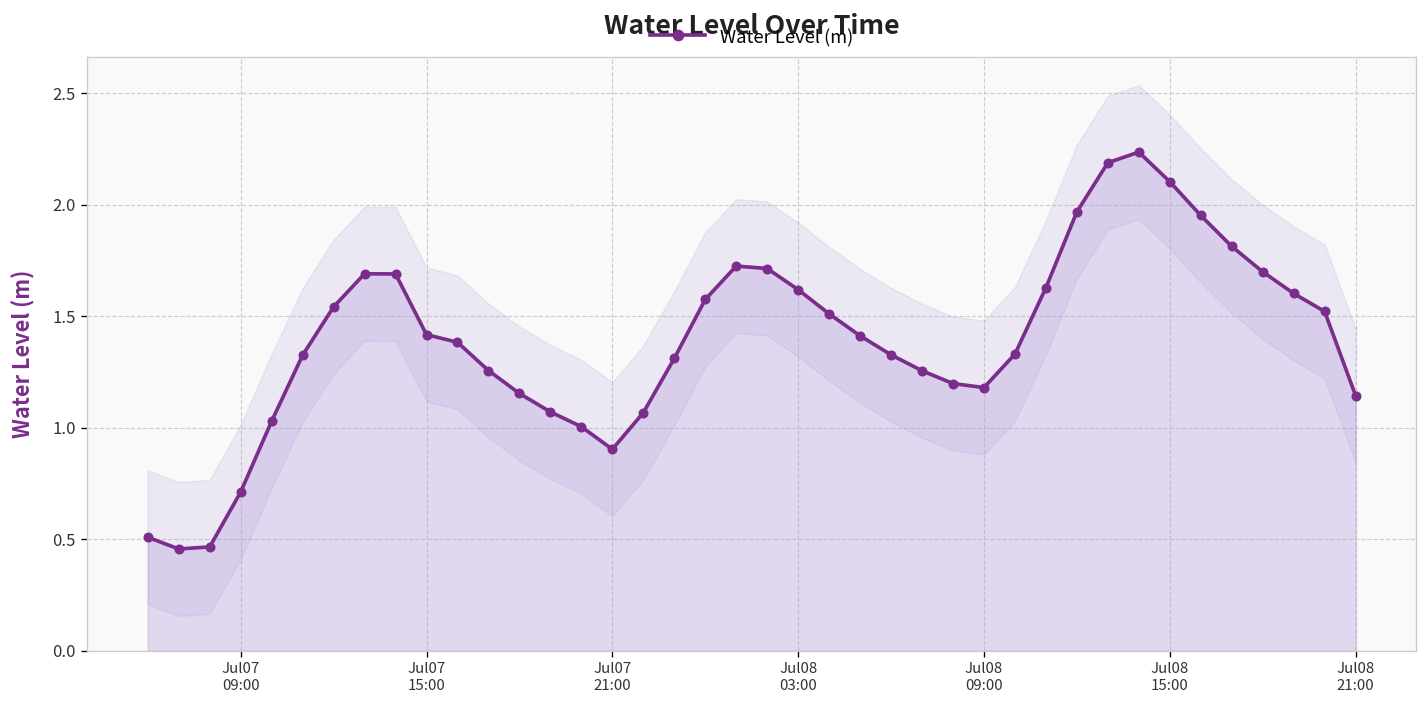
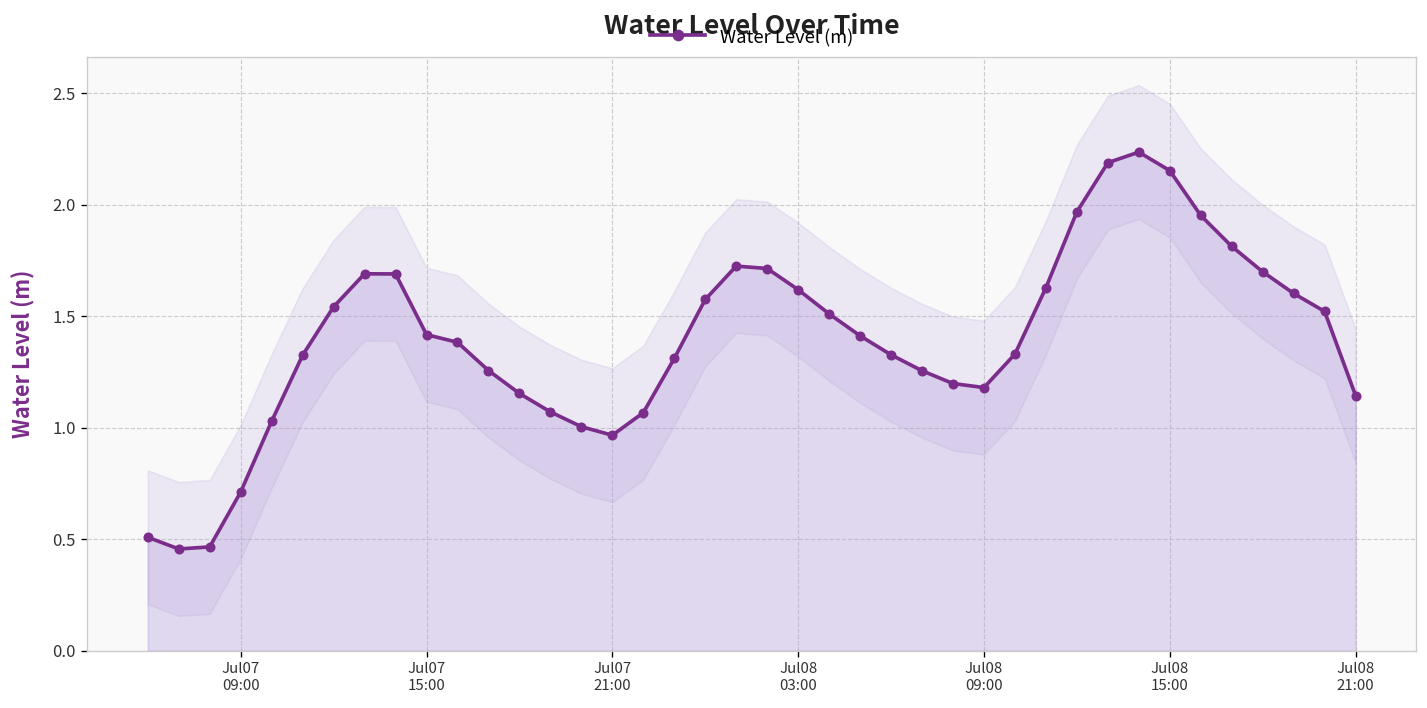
  {
    "Water Level (m)": {
      "Jul07 09:00": 0.71,
      "Jul07 15:00": 1.42,
-     "Jul07 21:00": 0.90,
+     "Jul07 21:00": 0.97,
      "Jul08 03:00": 1.62,
      "Jul08 09:00": 1.18,
-     "Jul08 15:00": 2.10,
+     "Jul08 15:00": 2.15,
      "Jul08 21:00": 1.14
    }
  }
